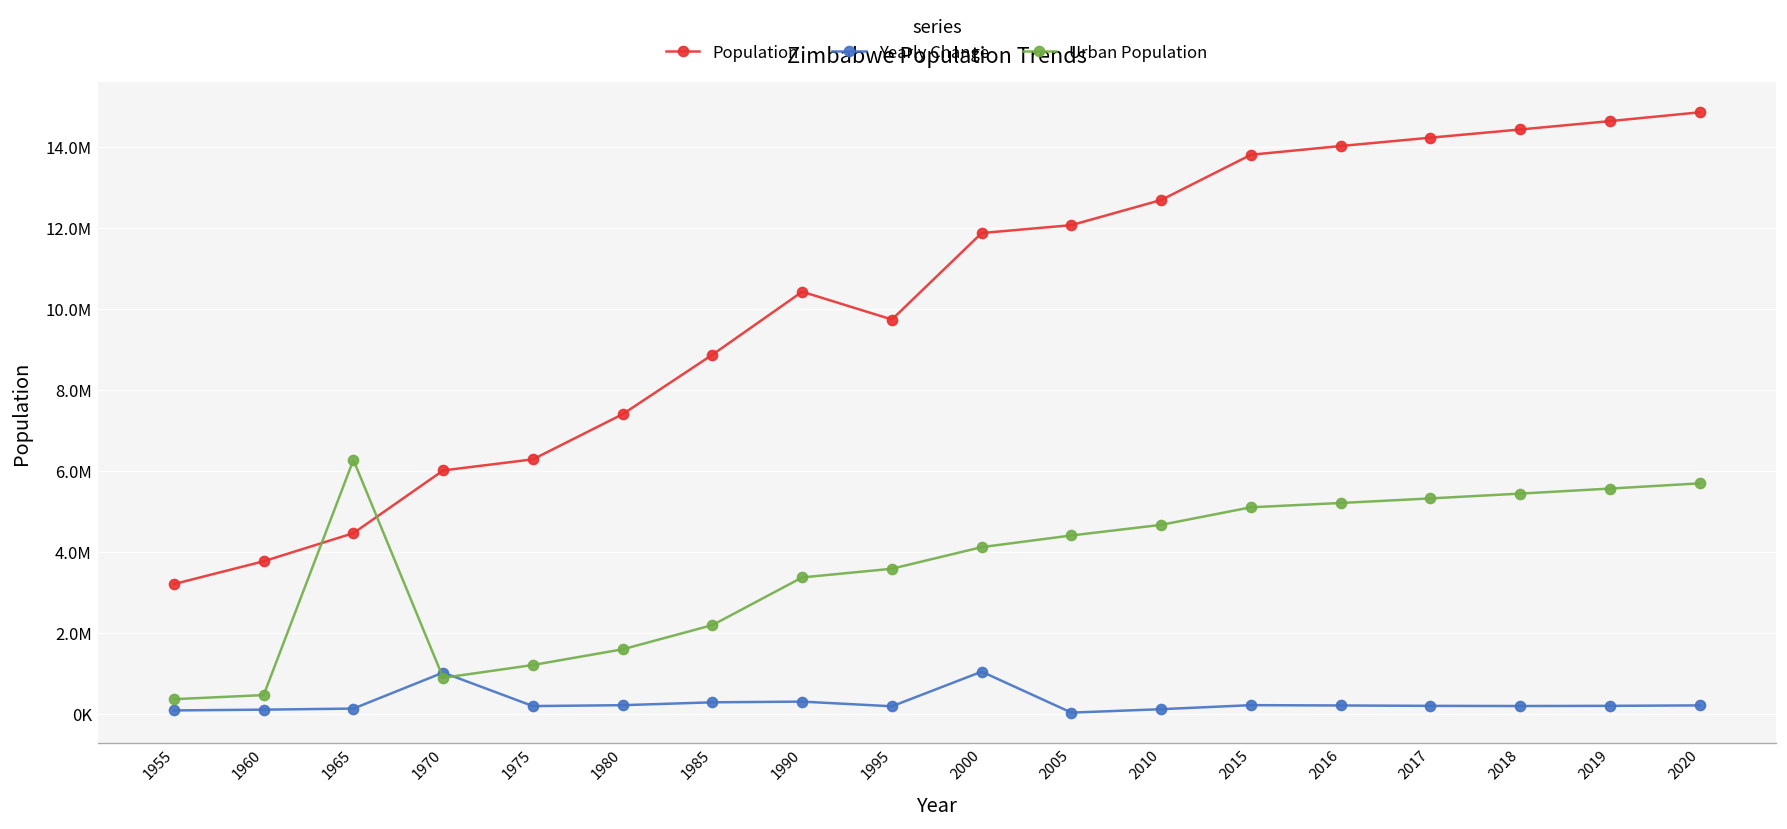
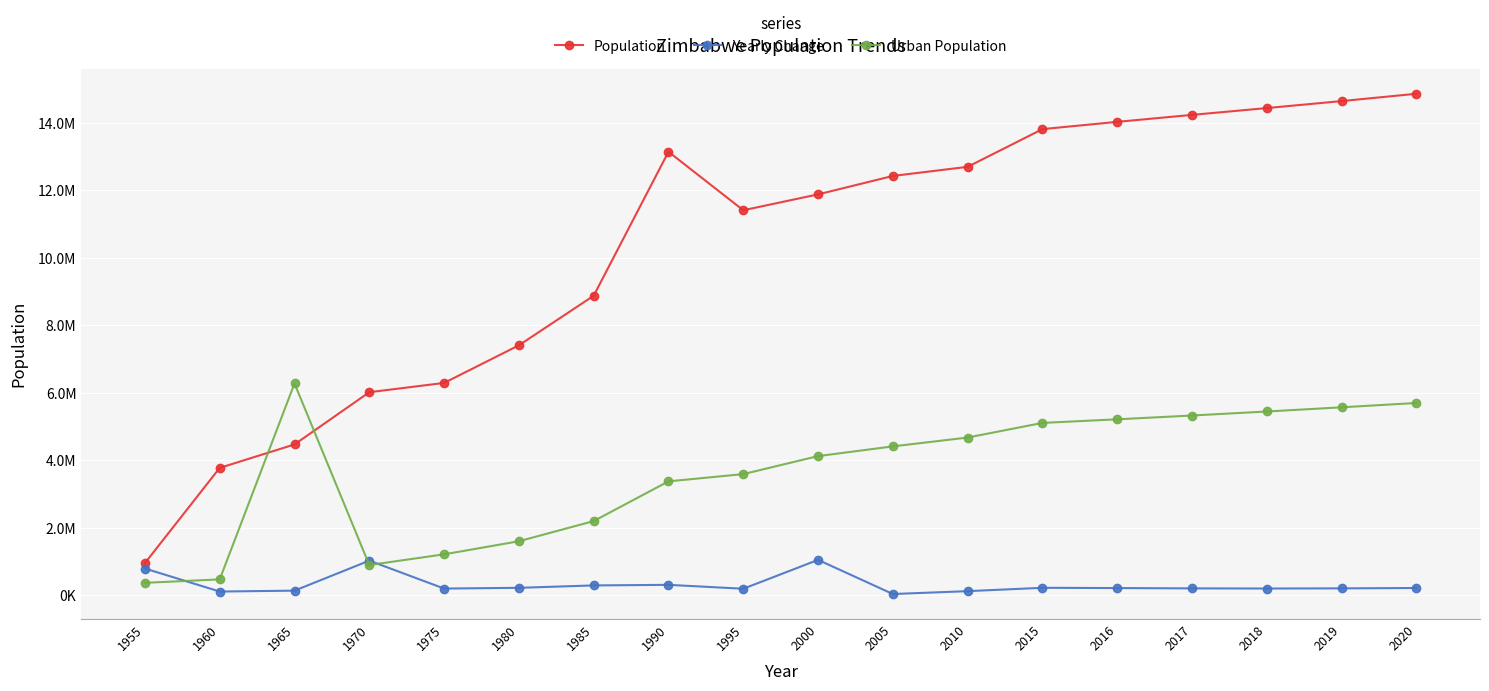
  {
    "Population": {
-     "1955": 3200000,
+     "1955": 1000000,
      "1960": 3800000,
      "1965": 4500000,
      "1970": 6000000,
      "1975": 6300000,
      "1980": 7400000,
      "1985": 8900000,
-     "1990": 10400000,
-     "1995": 9700000,
+     "1990": 13100000,
+     "1995": 11400000,
      "2000": 11900000,
-     "2005": 12100000,
+     "2005": 12400000,
      "2010": 12700000,
      "2015": 13800000,
      "2016": 14000000,
      "2017": 14200000,
      "2018": 14400000,
      "2019": 14600000,
      "2020": 14900000
    },
    "Yearly Change": {
-     "1955": 100000,
+     "1955": 800000,
      "1960": 100000,
      "1965": 100000,
      "1970": 1000000,
      "1975": 200000,
      "1980": 200000,
      "1985": 300000,
      "1990": 300000,
      "1995": 200000,
      "2000": 1100000,
      "2005": 0,
      "2010": 100000,
      "2015": 200000,
      "2016": 200000,
      "2017": 200000,
      "2018": 200000,
      "2019": 200000,
      "2020": 200000
    },
    "Urban Population": {
      "1955": 400000,
      "1960": 500000,
      "1965": 6300000,
      "1970": 900000,
      "1975": 1200000,
      "1980": 1600000,
      "1985": 2200000,
      "1990": 3400000,
      "1995": 3600000,
      "2000": 4100000,
      "2005": 4400000,
      "2010": 4700000,
      "2015": 5100000,
      "2016": 5200000,
      "2017": 5300000,
      "2018": 5400000,
      "2019": 5600000,
      "2020": 5700000
    }
  }
